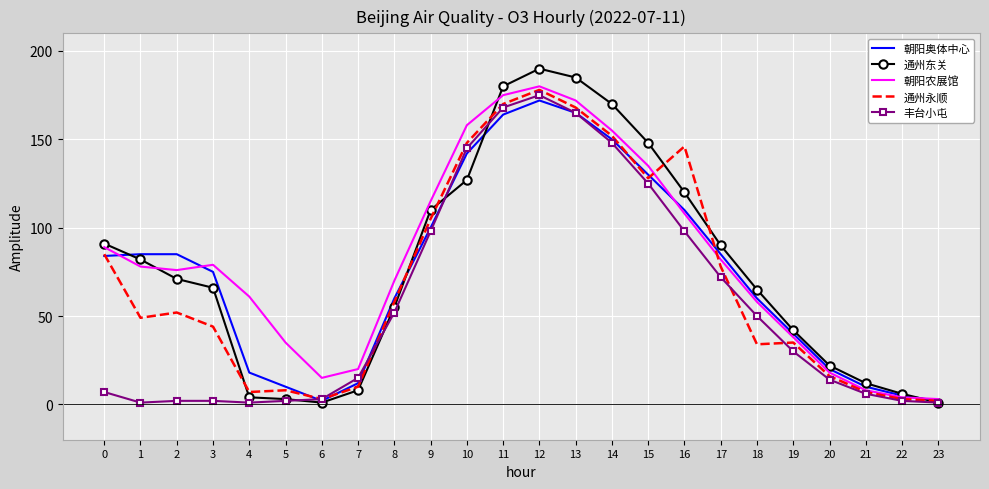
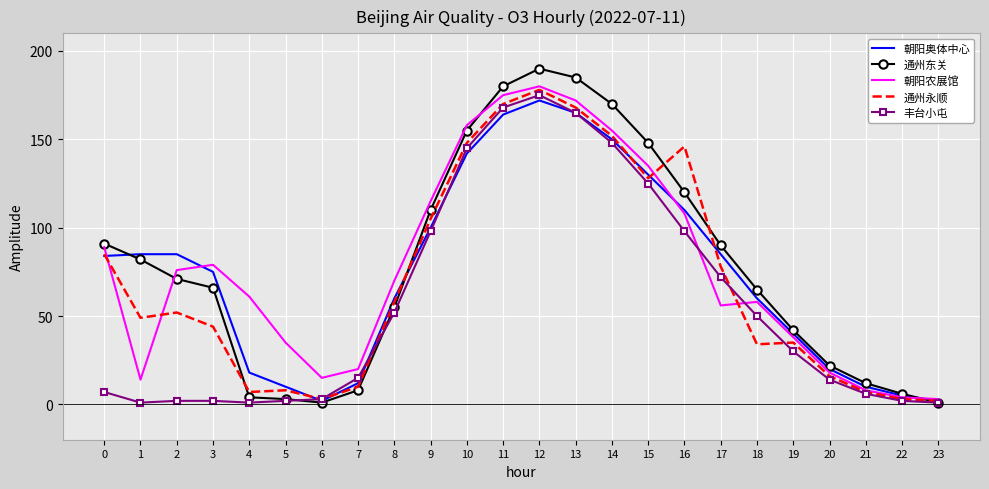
  {
    "朝阳奥体中心": {
      "1": 85,
      "2": 85,
      "3": 75,
      "4": 18,
      "5": 10,
      "7": 12,
      "8": 60,
      "9": 100,
      "10": 142,
      "11": 164,
      "12": 172,
      "14": 150,
      "15": 130,
      "16": 110,
      "17": 85,
      "18": 60,
      "19": 40,
      "20": 20,
      "21": 10
    },
    "通州东关": {
      "0": 91,
      "1": 82,
      "2": 71,
      "3": 66,
      "4": 4,
      "7": 8,
      "8": 55,
      "9": 110,
-     "10": 127,
+     "10": 155,
      "11": 180,
      "12": 190,
      "13": 185,
      "14": 170,
      "15": 148,
      "16": 120,
      "17": 90,
      "18": 65,
      "19": 42,
      "20": 22,
      "21": 12
    },
    "朝阳农展馆": {
      "0": 89,
-     "1": 78,
+     "1": 14,
      "2": 76,
      "3": 79,
      "4": 61,
      "5": 35,
      "6": 15,
      "7": 20,
      "8": 70,
      "9": 115,
      "10": 158,
      "11": 175,
      "12": 180,
      "13": 172,
      "14": 155,
      "15": 135,
      "16": 108,
-     "17": 82,
+     "17": 56,
      "18": 58,
      "19": 38,
      "20": 18
    },
    "通州永顺": {
      "1": 49,
      "2": 52,
      "3": 44,
      "4": 7,
      "5": 8,
      "7": 10,
      "8": 58,
      "9": 105,
      "10": 148,
      "11": 170,
      "12": 178,
      "13": 168,
      "14": 152,
      "15": 128,
      "16": 146,
      "17": 78,
      "18": 34,
      "19": 35,
      "20": 16
    },
    "丰台小屯": {
      "0": 7,
      "1": 1,
      "2": 2,
      "3": 2,
      "4": 1,
      "7": 15,
      "8": 52,
      "9": 98,
      "10": 145,
      "11": 168,
      "12": 175,
      "14": 148,
      "15": 125,
      "16": 98,
      "17": 72,
      "18": 50,
      "19": 30,
      "20": 14
    }
  }
